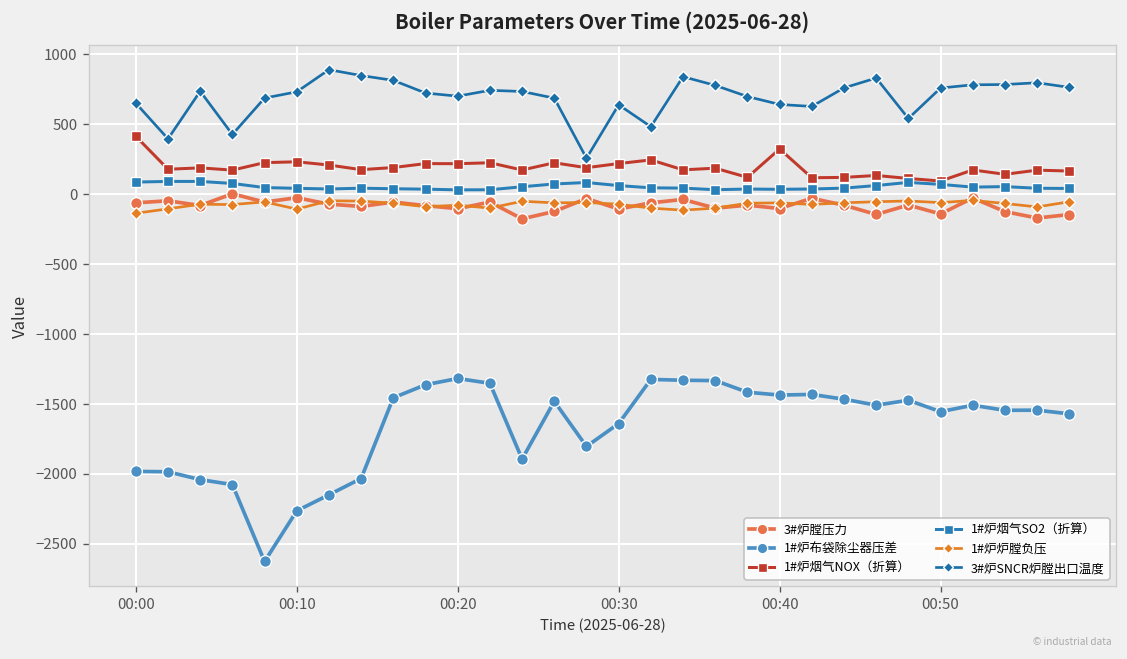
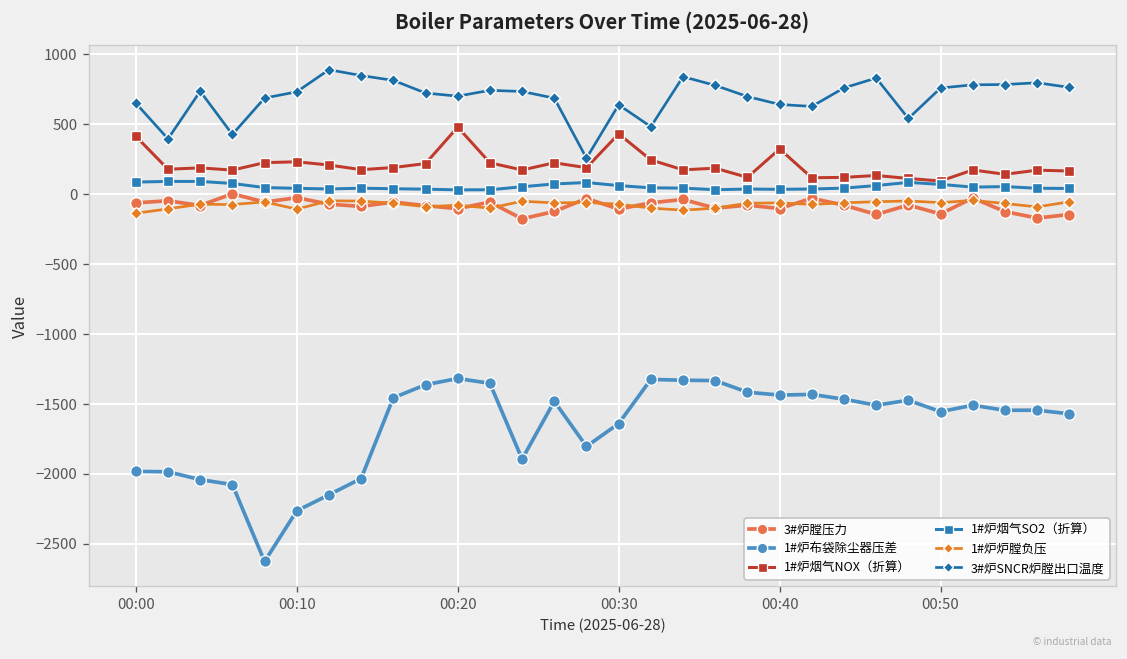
  {
    "1#炉烟气NOX（折算）": {
      "00:00": 410,
      "00:10": 230,
-     "00:20": 210,
-     "00:30": 220,
+     "00:20": 480,
+     "00:30": 430,
      "00:40": 320,
      "00:50": 90
    }
  }
